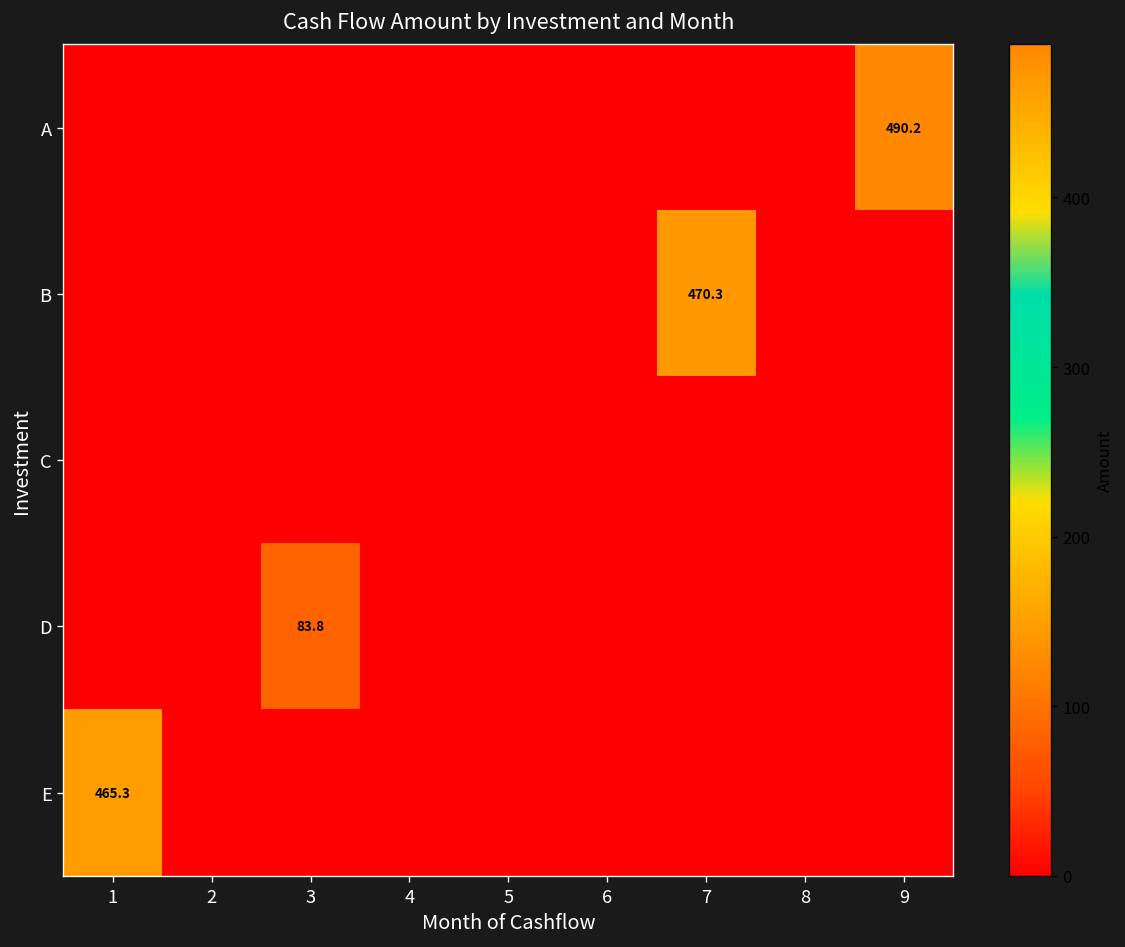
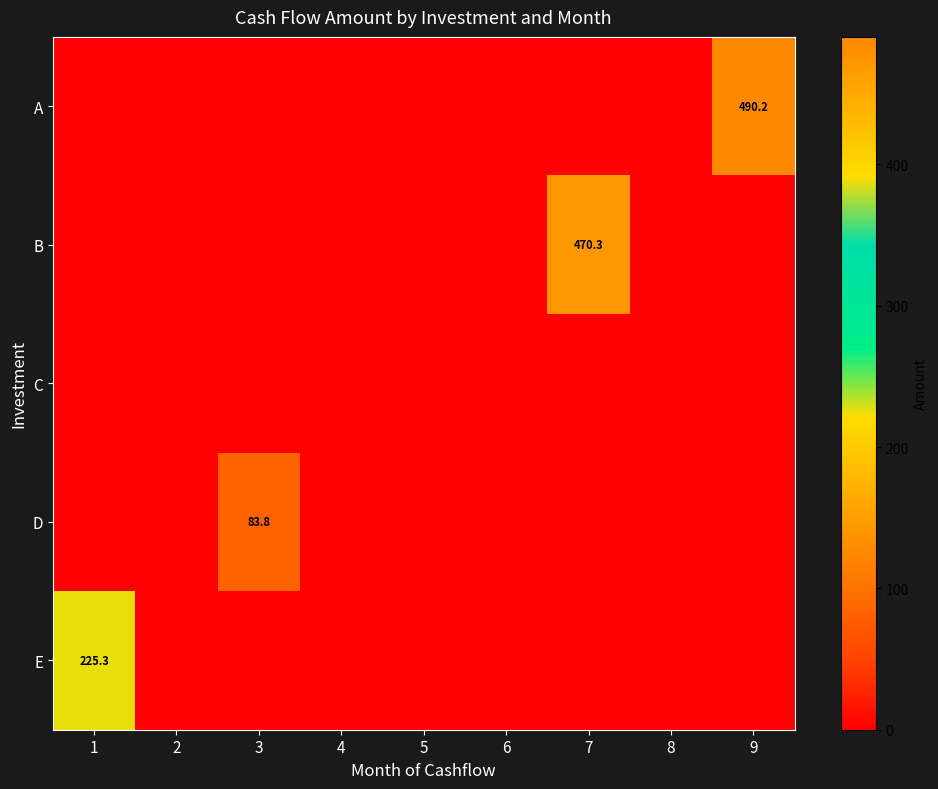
  {
    "A": {
      "9": 490.2
    },
    "B": {
      "7": 470.3
    },
    "D": {
      "3": 83.8
    },
    "E": {
-     "1": 465.3
+     "1": 225.3
    }
  }
